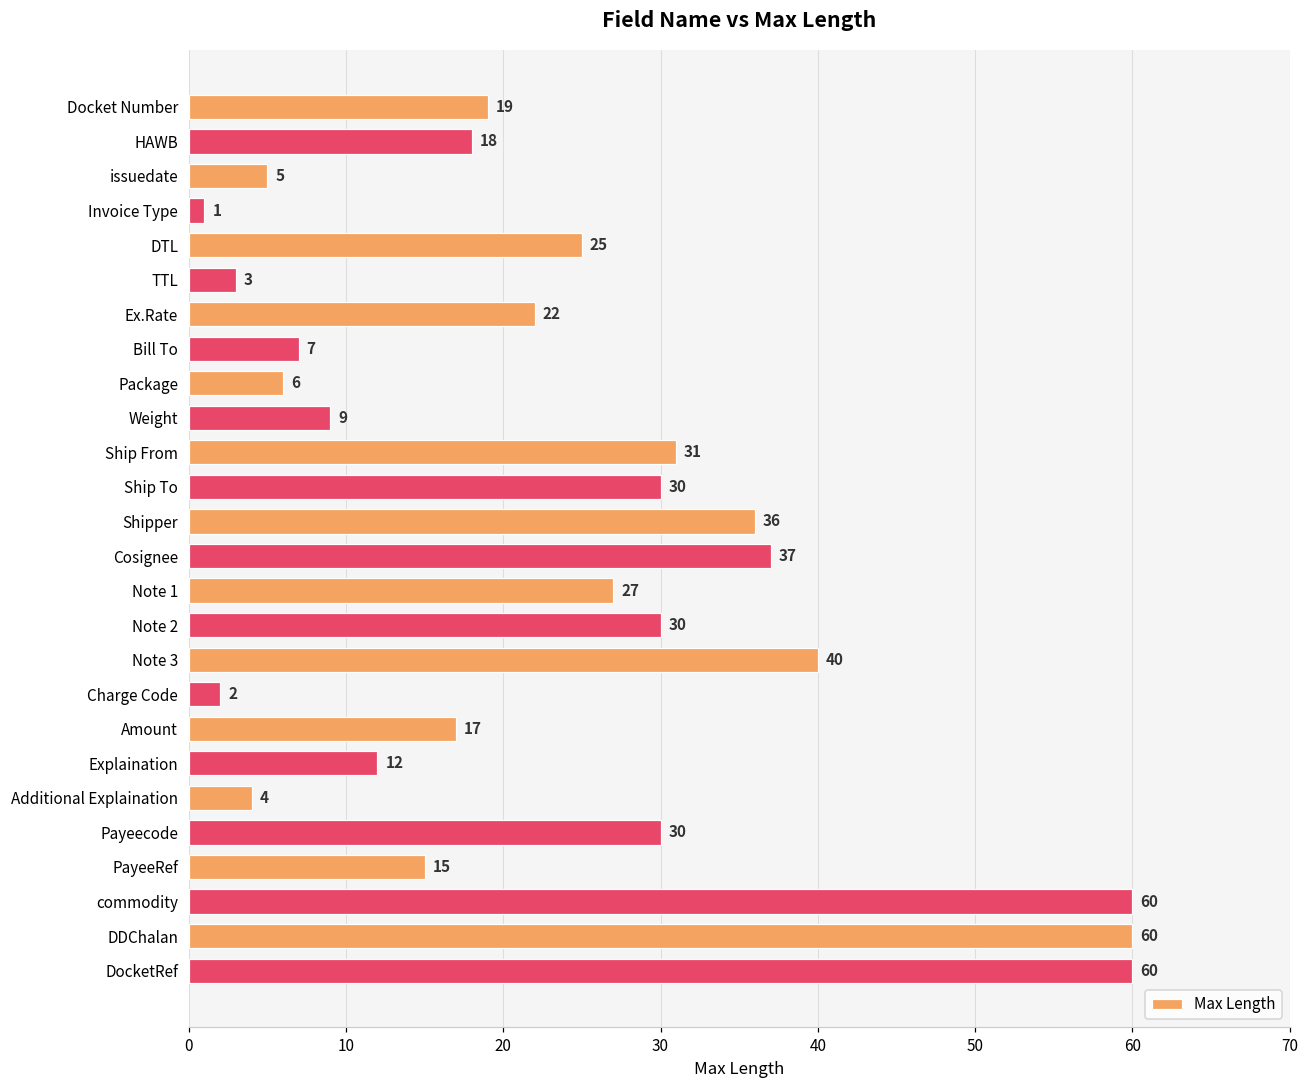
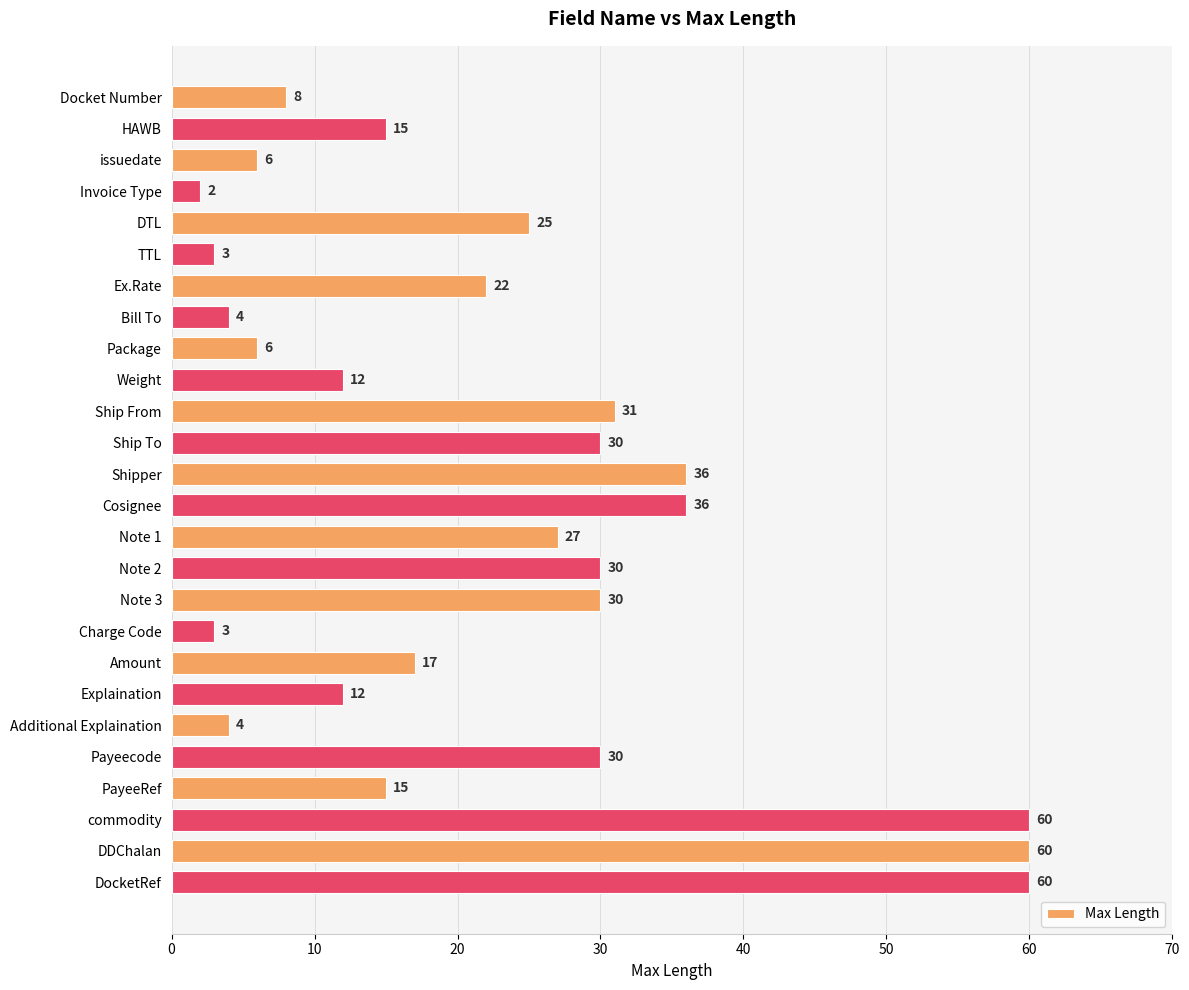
  {
-   "Docket Number": 19,
-   "HAWB": 18,
-   "issuedate": 5,
-   "Invoice Type": 1,
+   "Docket Number": 8,
+   "HAWB": 15,
+   "issuedate": 6,
+   "Invoice Type": 2,
    "DTL": 25,
    "TTL": 3,
    "Ex.Rate": 22,
-   "Bill To": 7,
+   "Bill To": 4,
    "Package": 6,
-   "Weight": 9,
+   "Weight": 12,
    "Ship From": 31,
    "Ship To": 30,
    "Shipper": 36,
-   "Cosignee": 37,
+   "Cosignee": 36,
    "Note 1": 27,
    "Note 2": 30,
-   "Note 3": 40,
-   "Charge Code": 2,
+   "Note 3": 30,
+   "Charge Code": 3,
    "Amount": 17,
    "Explaination": 12,
    "Additional Explaination": 4,
    "Payeecode": 30,
    "PayeeRef": 15,
    "commodity": 60,
    "DDChalan": 60,
    "DocketRef": 60
  }
